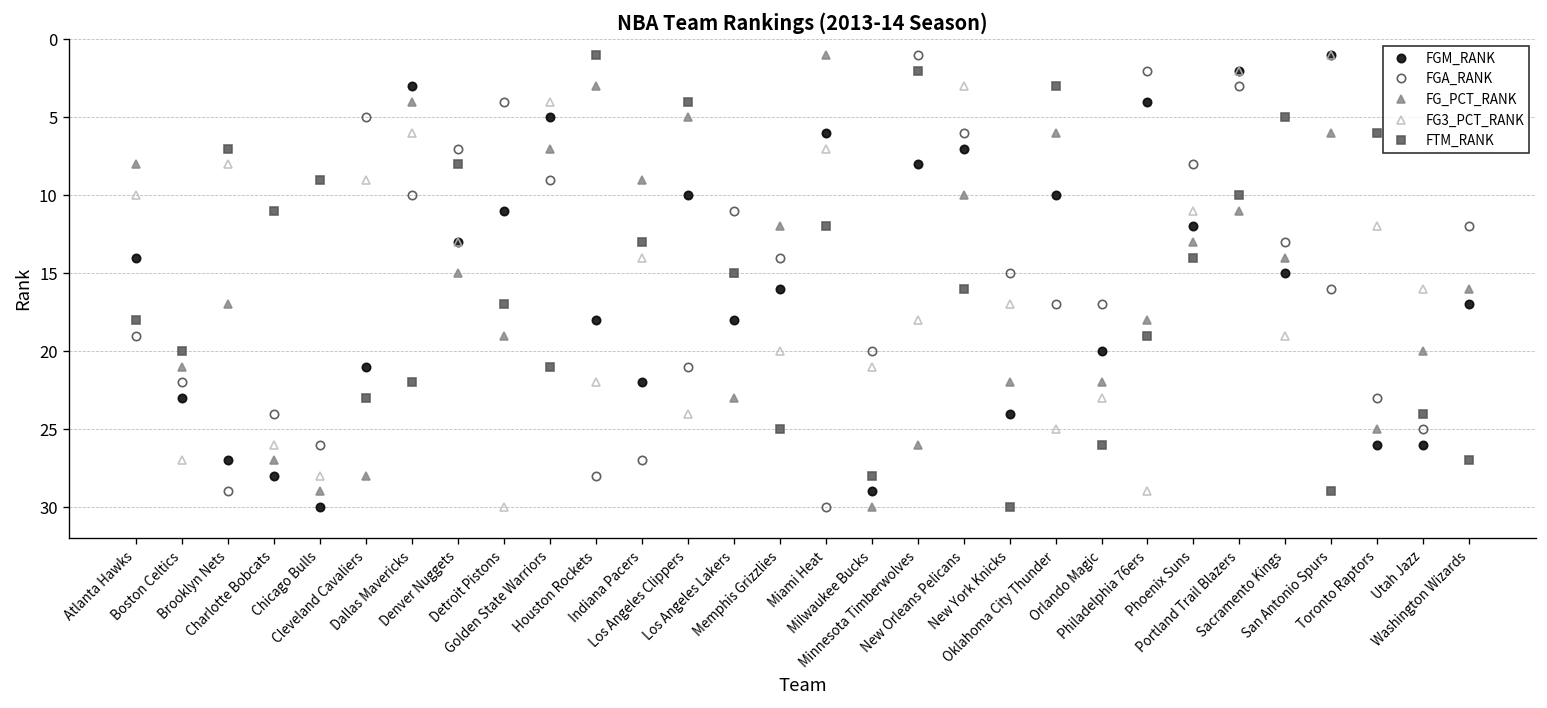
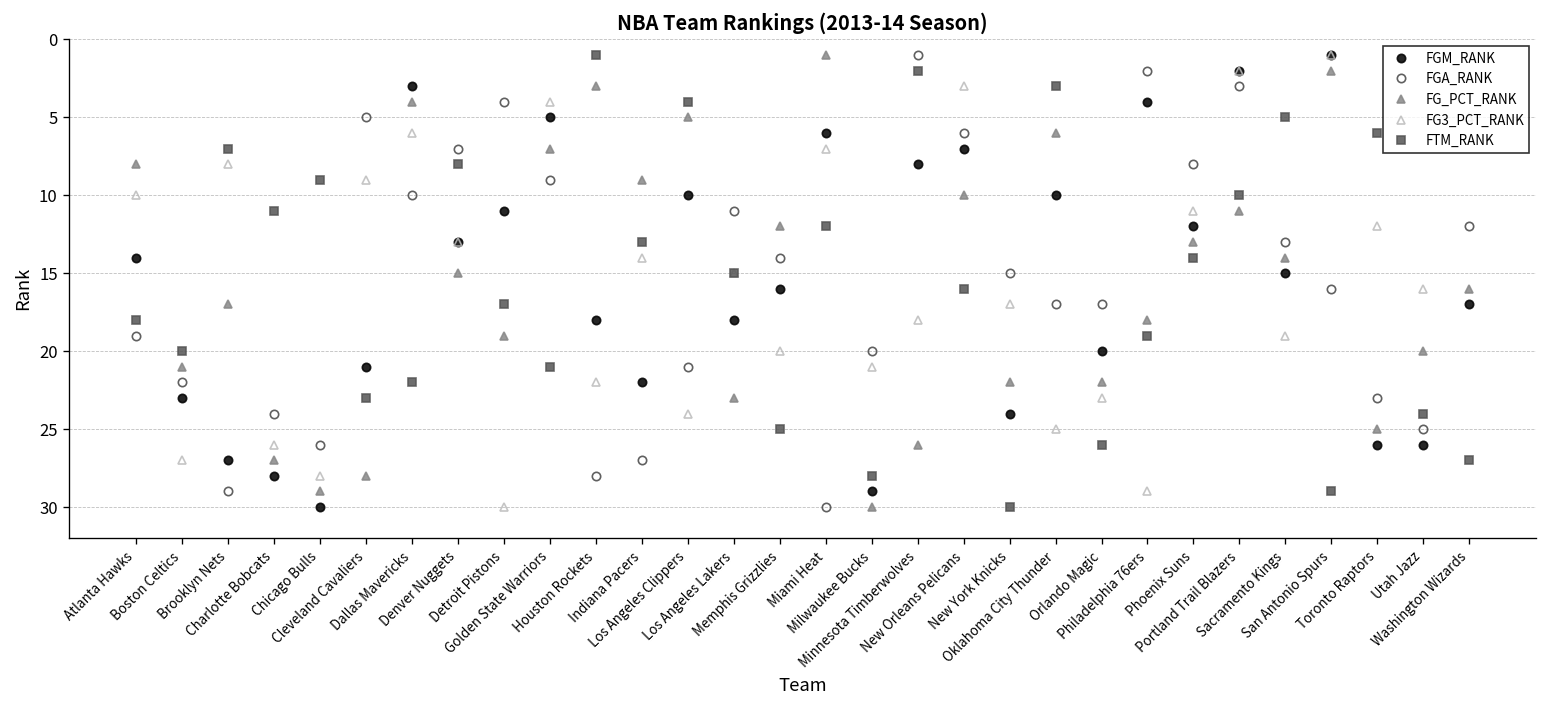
  {
    "FGM_RANK": {
      "Atlanta Hawks": 14,
      "Boston Celtics": 23,
      "Brooklyn Nets": 27,
      "Charlotte Bobcats": 28,
      "Chicago Bulls": 30,
      "Cleveland Cavaliers": 21,
      "Dallas Mavericks": 3,
      "Detroit Pistons": 11,
      "Golden State Warriors": 5,
      "Houston Rockets": 18,
      "Indiana Pacers": 22,
      "Los Angeles Clippers": 10,
      "Los Angeles Lakers": 18,
      "Memphis Grizzlies": 16,
      "Miami Heat": 6,
      "Milwaukee Bucks": 29,
      "Minnesota Timberwolves": 8,
      "New Orleans Pelicans": 7,
      "New York Knicks": 24,
      "Oklahoma City Thunder": 10,
      "Orlando Magic": 20,
      "Philadelphia 76ers": 4,
      "Phoenix Suns": 12,
      "Sacramento Kings": 15,
      "Toronto Raptors": 26,
      "Utah Jazz": 26,
      "Washington Wizards": 17
    },
    "FG_PCT_RANK": {
      "Atlanta Hawks": 8,
      "Boston Celtics": 21,
      "Brooklyn Nets": 17,
      "Charlotte Bobcats": 27,
      "Chicago Bulls": 29,
      "Cleveland Cavaliers": 28,
      "Dallas Mavericks": 4,
      "Denver Nuggets": 15,
      "Detroit Pistons": 19,
      "Golden State Warriors": 7,
      "Houston Rockets": 3,
      "Indiana Pacers": 9,
      "Los Angeles Clippers": 5,
      "Los Angeles Lakers": 23,
      "Memphis Grizzlies": 12,
      "Miami Heat": 1,
      "Milwaukee Bucks": 30,
      "Minnesota Timberwolves": 26,
      "New Orleans Pelicans": 10,
      "New York Knicks": 22,
      "Oklahoma City Thunder": 6,
      "Orlando Magic": 22,
      "Philadelphia 76ers": 18,
      "Phoenix Suns": 13,
      "Portland Trail Blazers": 11,
      "Sacramento Kings": 14,
-     "San Antonio Spurs": 6,
+     "San Antonio Spurs": 2,
      "Toronto Raptors": 25,
      "Utah Jazz": 20,
      "Washington Wizards": 16
    },
    "FG3_PCT_RANK": {
      "Atlanta Hawks": 10,
      "Boston Celtics": 27,
      "Brooklyn Nets": 8,
      "Charlotte Bobcats": 26,
      "Chicago Bulls": 28,
      "Cleveland Cavaliers": 9,
      "Dallas Mavericks": 6,
      "Detroit Pistons": 30,
      "Golden State Warriors": 4,
      "Houston Rockets": 22,
      "Indiana Pacers": 14,
      "Los Angeles Clippers": 24,
      "Memphis Grizzlies": 20,
      "Miami Heat": 7,
      "Milwaukee Bucks": 21,
      "Minnesota Timberwolves": 18,
      "New Orleans Pelicans": 3,
      "New York Knicks": 17,
      "Oklahoma City Thunder": 25,
      "Orlando Magic": 23,
      "Philadelphia 76ers": 29,
      "Phoenix Suns": 11,
      "Sacramento Kings": 19,
      "Toronto Raptors": 12,
      "Utah Jazz": 16
    }
  }
